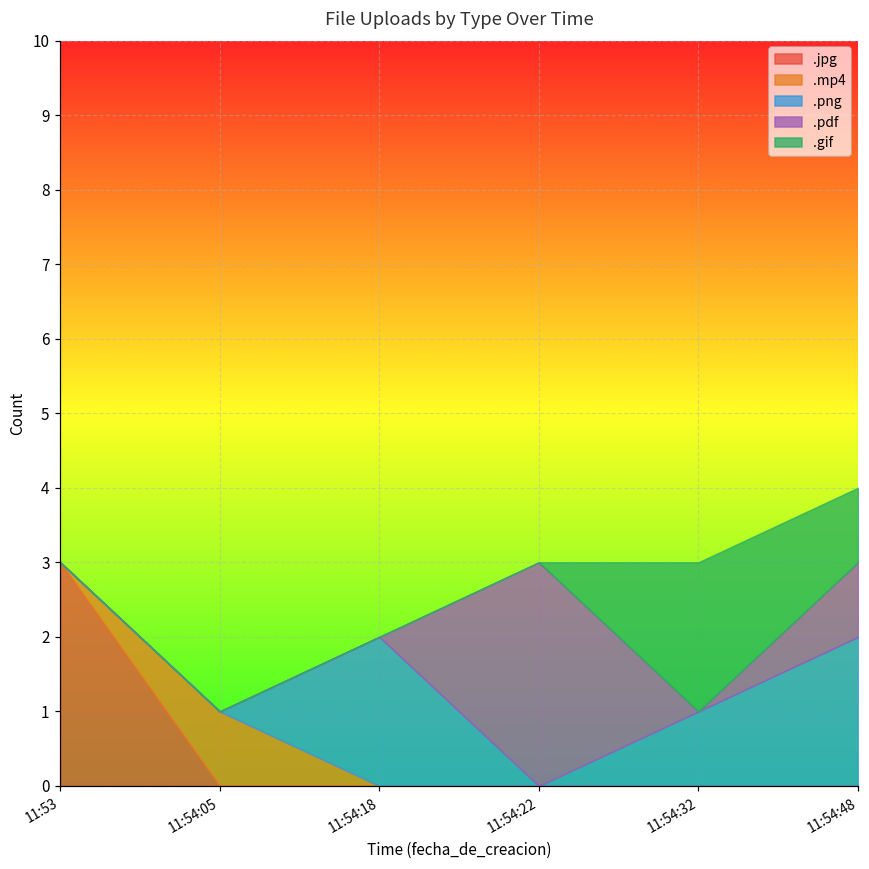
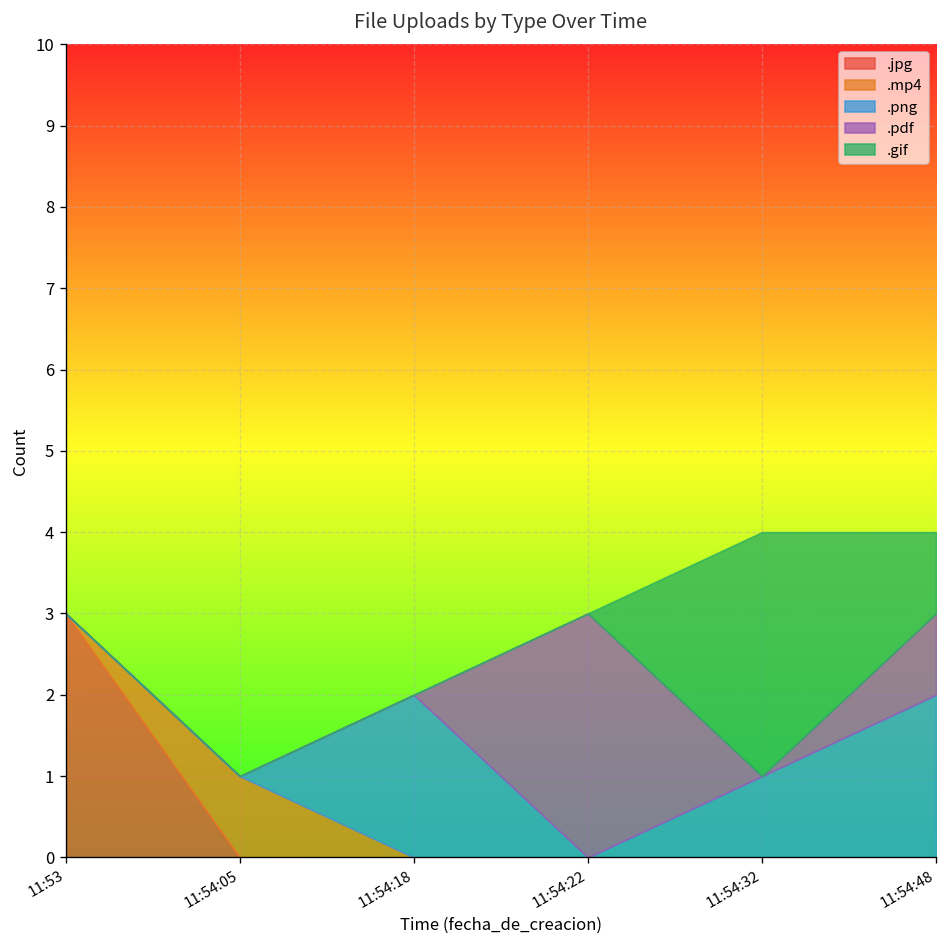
  {
    ".gif": {
-     "11:54:32": 2,
+     "11:54:32": 3,
      "11:54:48": 1
    }
  }
